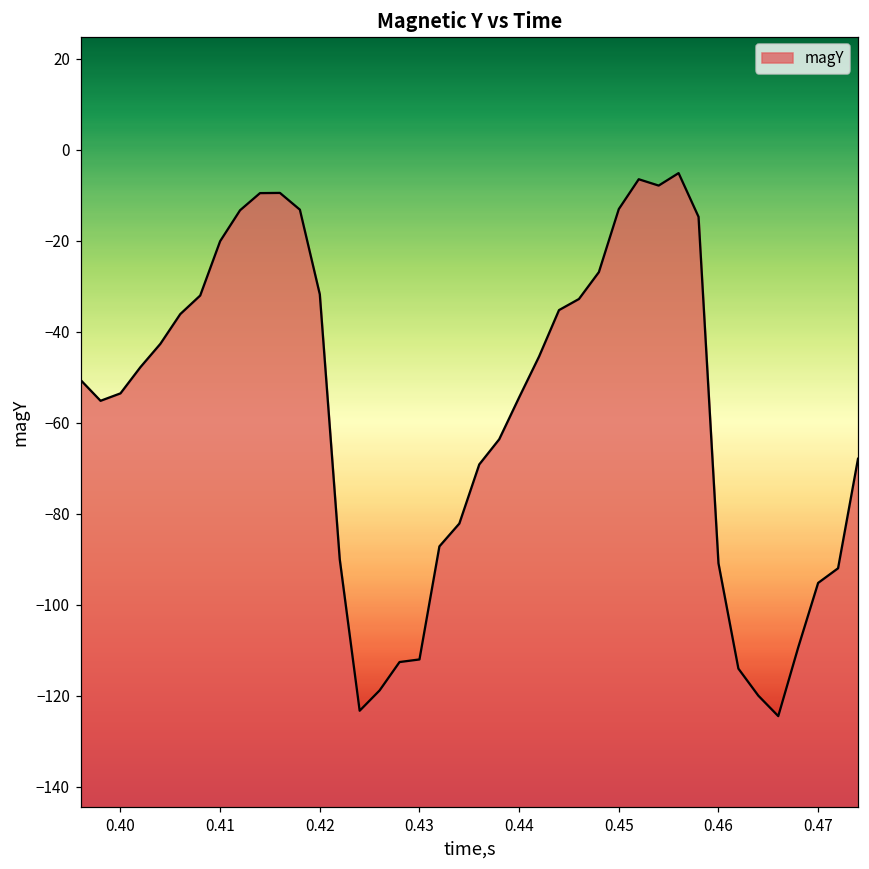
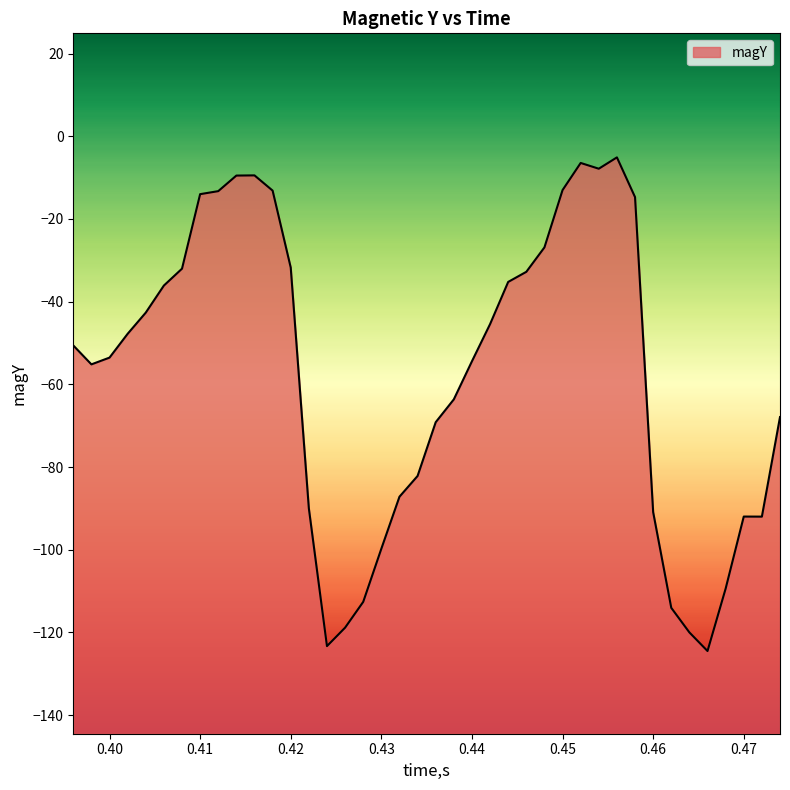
  {
    "0.40": -54,
-   "0.41": -20,
+   "0.41": -14,
    "0.42": -32,
-   "0.43": -112,
+   "0.43": -100,
    "0.44": -54,
    "0.45": -13,
    "0.46": -91,
-   "0.47": -95
+   "0.47": -92
  }
